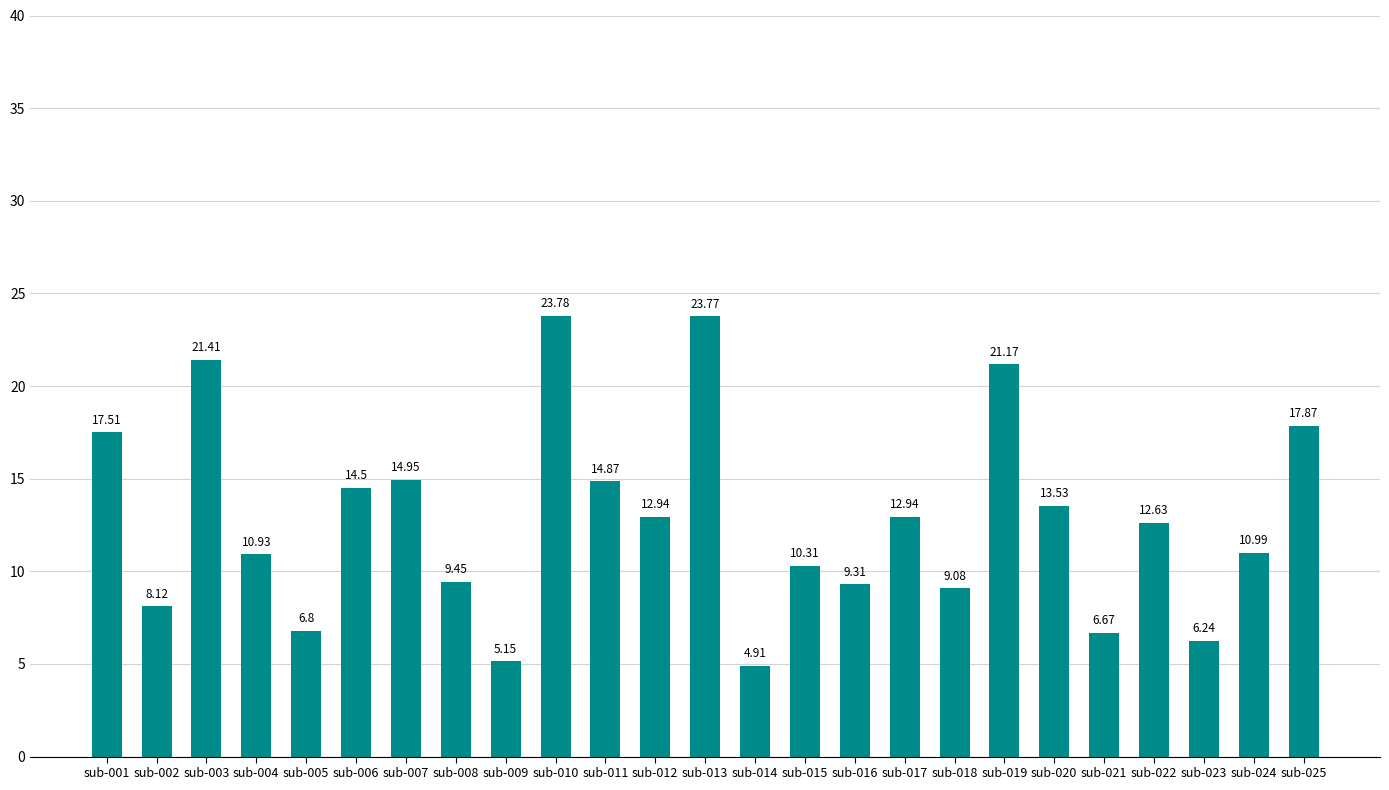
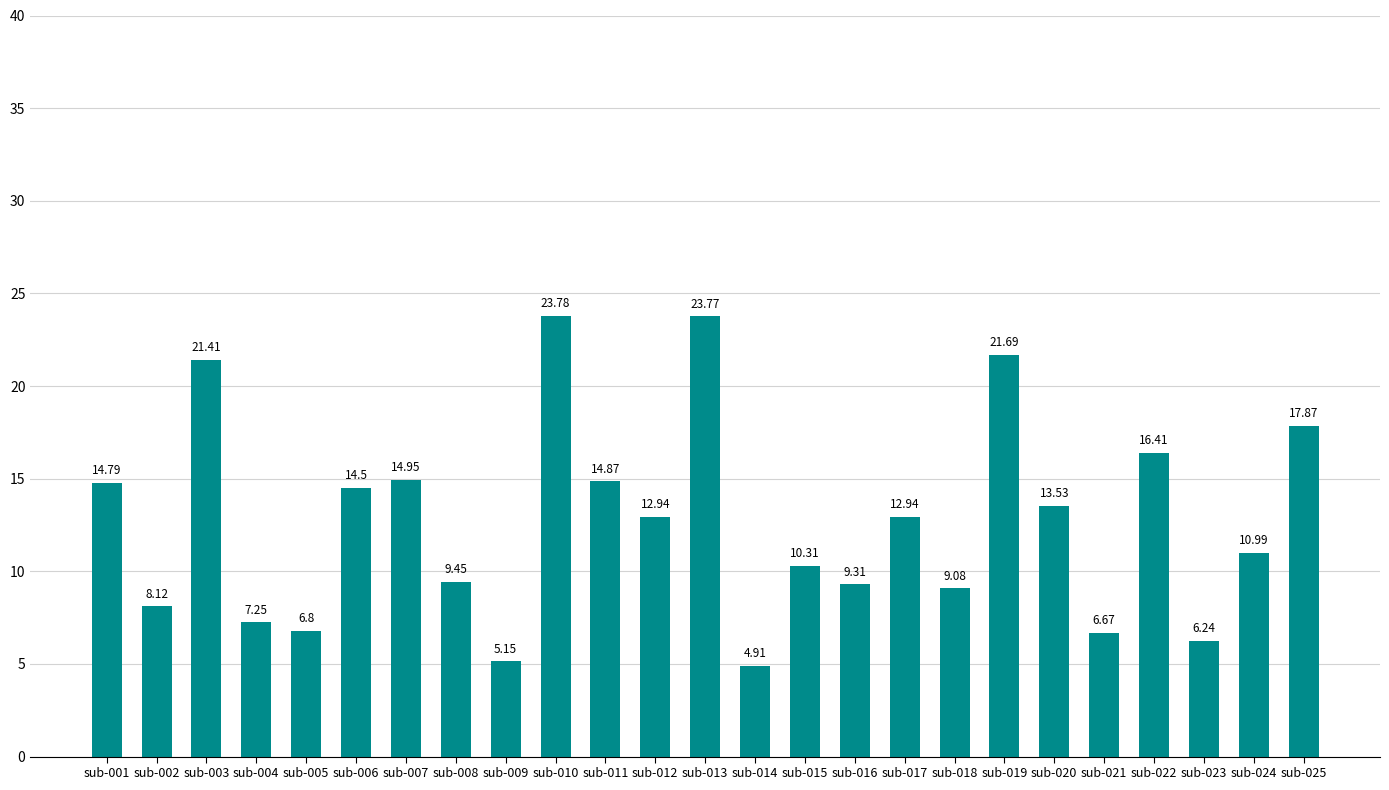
  {
-   "sub-001": 17.51,
+   "sub-001": 14.79,
    "sub-002": 8.12,
    "sub-003": 21.41,
-   "sub-004": 10.93,
+   "sub-004": 7.25,
    "sub-005": 6.8,
    "sub-006": 14.5,
    "sub-007": 14.95,
    "sub-008": 9.45,
    "sub-009": 5.15,
    "sub-010": 23.78,
    "sub-011": 14.87,
    "sub-012": 12.94,
    "sub-013": 23.77,
    "sub-014": 4.91,
    "sub-015": 10.31,
    "sub-016": 9.31,
    "sub-017": 12.94,
    "sub-018": 9.08,
-   "sub-019": 21.17,
+   "sub-019": 21.69,
    "sub-020": 13.53,
    "sub-021": 6.67,
-   "sub-022": 12.63,
+   "sub-022": 16.41,
    "sub-023": 6.24,
    "sub-024": 10.99,
    "sub-025": 17.87
  }
